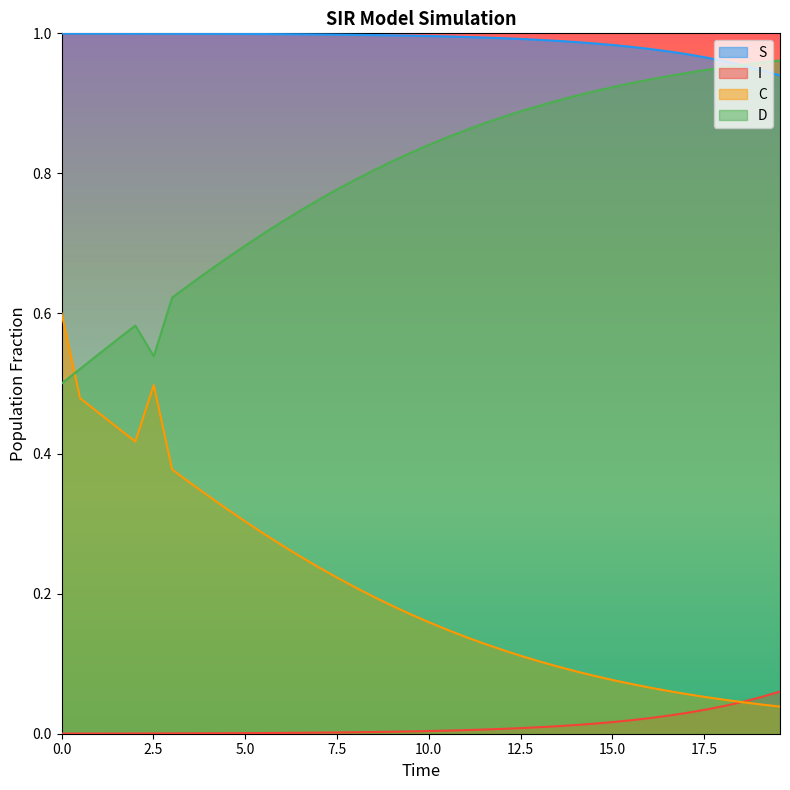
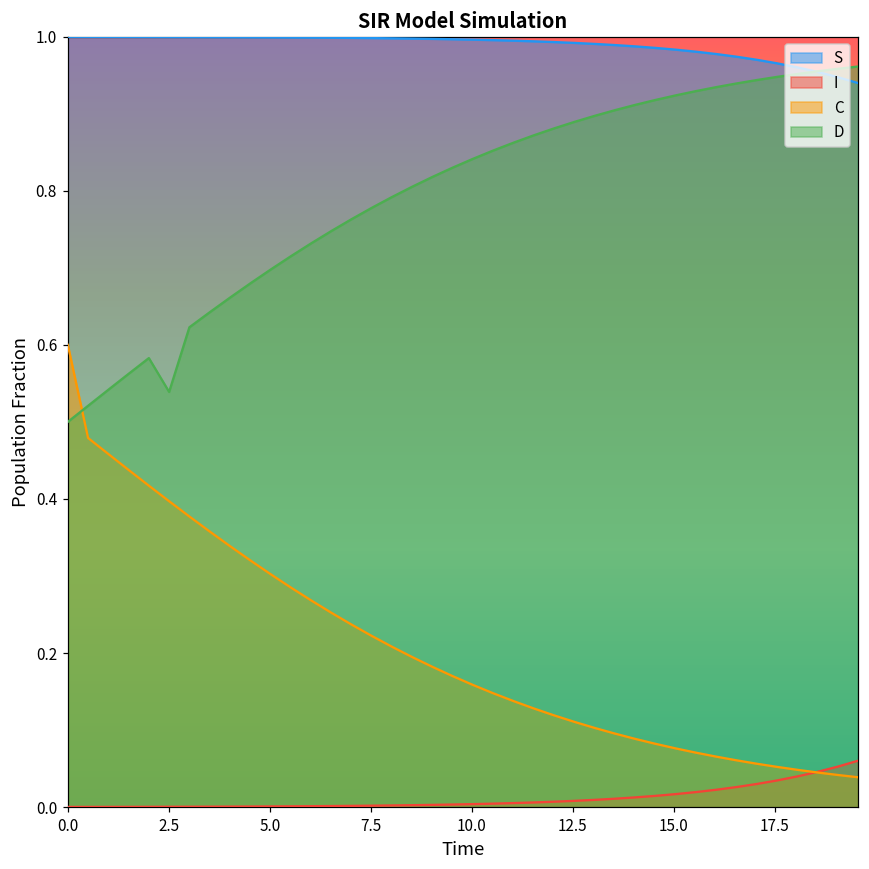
  {
    "S": {
      "0.0": 1.00,
      "2.5": 1.00
    },
    "I": {
      "0.0": 0.00,
      "2.5": 0.00
    },
    "C": {
      "0.0": 0.60,
-     "2.5": 0.50
+     "2.5": 0.40
    },
    "D": {
      "0.0": 0.50,
      "2.5": 0.54
    }
  }
